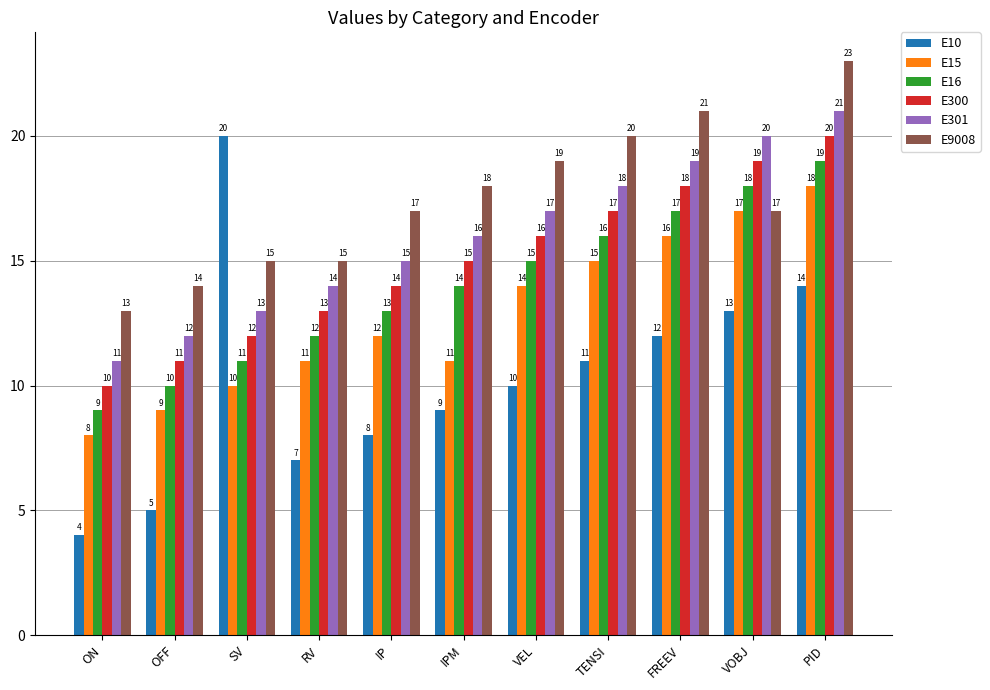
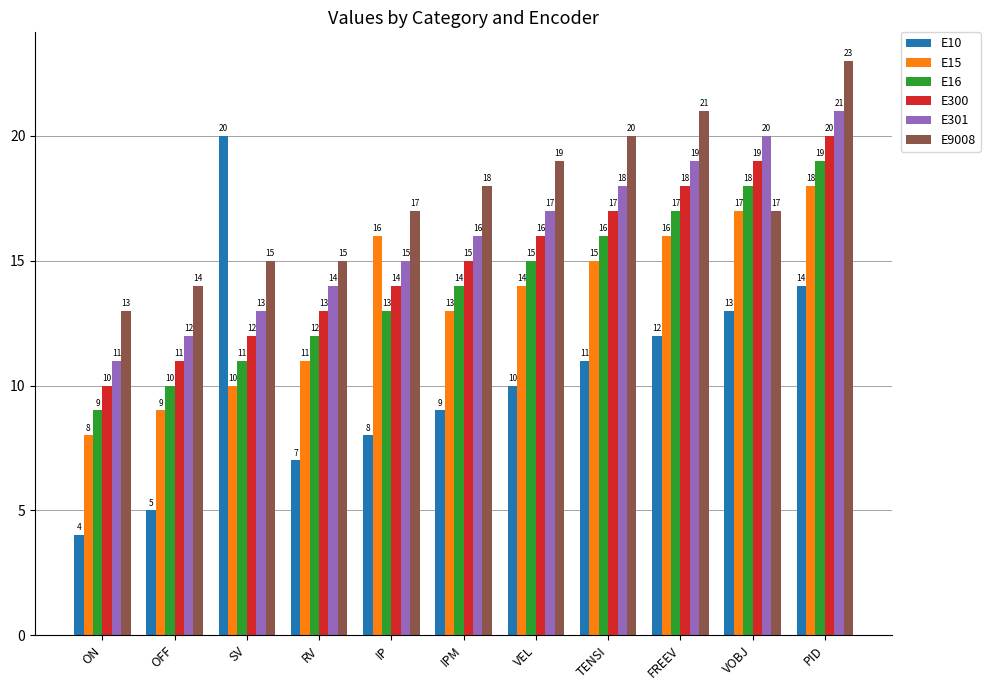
  {
    "E10": {
      "ON": 4,
      "OFF": 5,
      "SV": 20,
      "RV": 7,
      "IP": 8,
      "IPM": 9,
      "VEL": 10,
      "TENSI": 11,
      "FREEV": 12,
      "VOBJ": 13,
      "PID": 14
    },
    "E15": {
      "ON": 8,
      "OFF": 9,
      "SV": 10,
      "RV": 11,
-     "IP": 12,
-     "IPM": 11,
+     "IP": 16,
+     "IPM": 13,
      "VEL": 14,
      "TENSI": 15,
      "FREEV": 16,
      "VOBJ": 17,
      "PID": 18
    },
    "E16": {
      "ON": 9,
      "OFF": 10,
      "SV": 11,
      "RV": 12,
      "IP": 13,
      "IPM": 14,
      "VEL": 15,
      "TENSI": 16,
      "FREEV": 17,
      "VOBJ": 18,
      "PID": 19
    },
    "E300": {
      "ON": 10,
      "OFF": 11,
      "SV": 12,
      "RV": 13,
      "IP": 14,
      "IPM": 15,
      "VEL": 16,
      "TENSI": 17,
      "FREEV": 18,
      "VOBJ": 19,
      "PID": 20
    },
    "E301": {
      "ON": 11,
      "OFF": 12,
      "SV": 13,
      "RV": 14,
      "IP": 15,
      "IPM": 16,
      "VEL": 17,
      "TENSI": 18,
      "FREEV": 19,
      "VOBJ": 20,
      "PID": 21
    },
    "E9008": {
      "ON": 13,
      "OFF": 14,
      "SV": 15,
      "RV": 15,
      "IP": 17,
      "IPM": 18,
      "VEL": 19,
      "TENSI": 20,
      "FREEV": 21,
      "VOBJ": 17,
      "PID": 23
    }
  }
